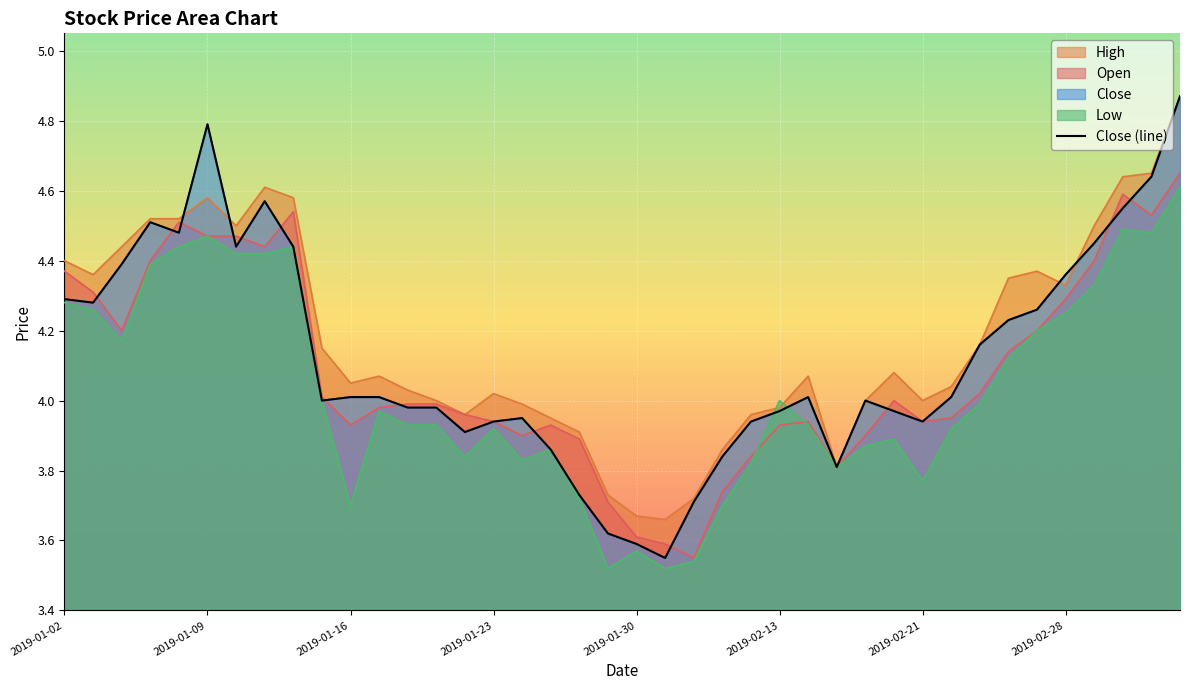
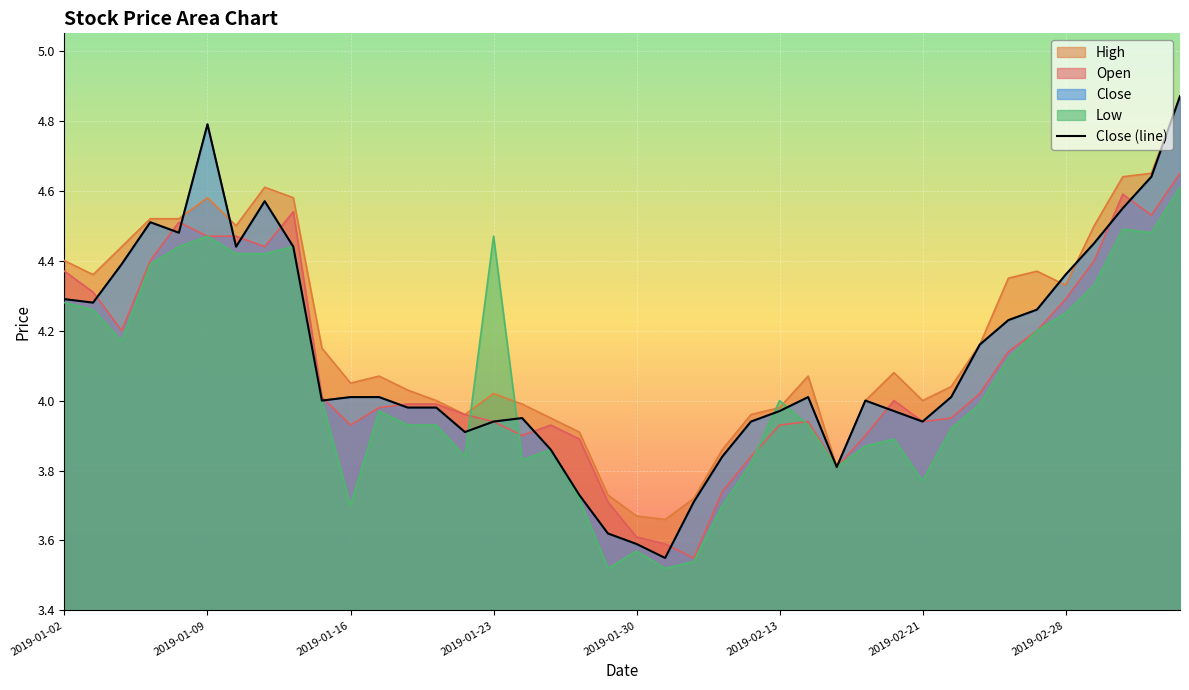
  {
    "Close": {
      "2019-01-02": 4.29,
      "2019-01-09": 4.79,
      "2019-01-16": 4.01,
      "2019-01-30": 3.59,
      "2019-02-13": 3.97,
      "2019-02-28": 4.36
    },
    "Low": {
      "2019-01-02": 4.28,
      "2019-01-16": 3.70,
-     "2019-01-23": 3.92,
+     "2019-01-23": 4.47,
      "2019-01-30": 3.57,
      "2019-02-13": 4.00,
      "2019-02-21": 3.77,
      "2019-02-28": 4.25
    }
  }
